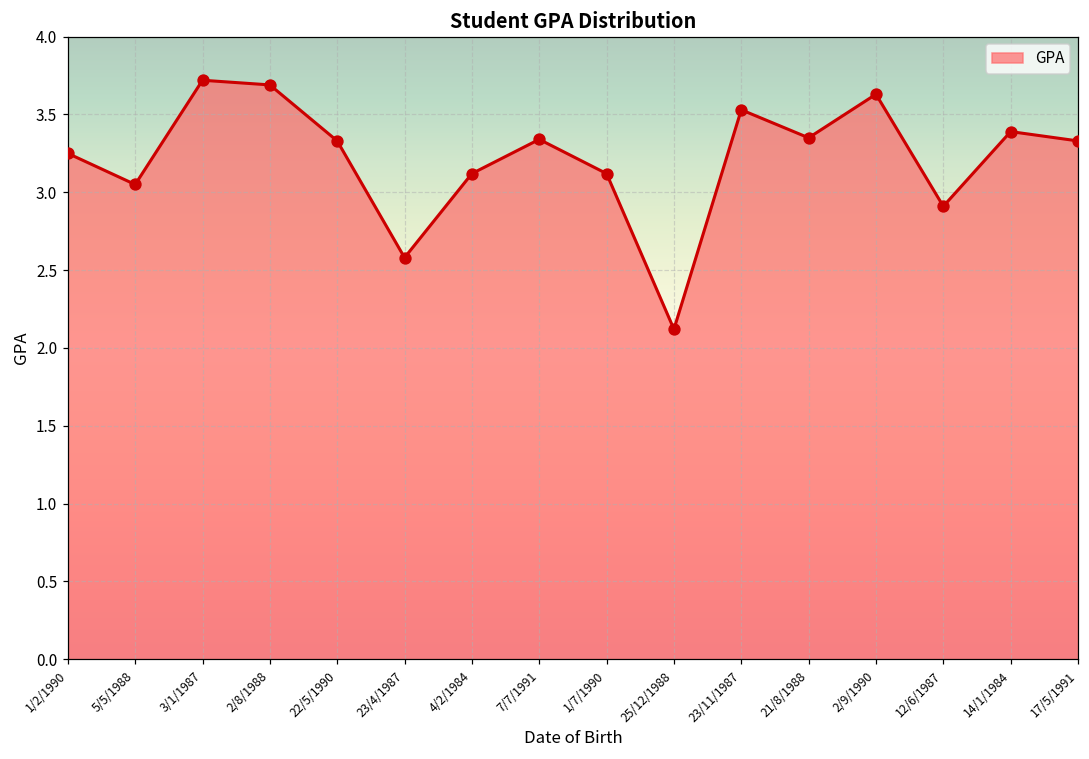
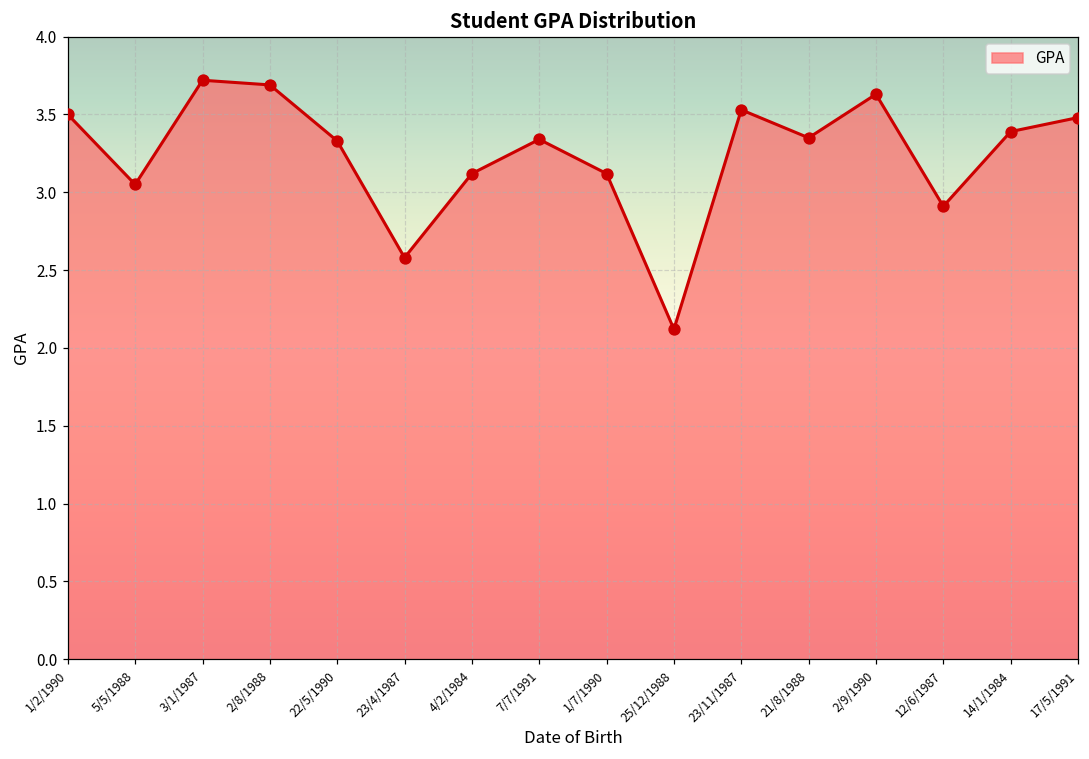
  {
-   "1/2/1990": 3.25,
+   "1/2/1990": 3.50,
    "5/5/1988": 3.05,
    "3/1/1987": 3.72,
    "2/8/1988": 3.69,
    "22/5/1990": 3.33,
    "23/4/1987": 2.58,
    "4/2/1984": 3.12,
    "7/7/1991": 3.34,
    "1/7/1990": 3.12,
    "25/12/1988": 2.12,
    "23/11/1987": 3.53,
    "21/8/1988": 3.35,
    "2/9/1990": 3.63,
    "12/6/1987": 2.91,
    "14/1/1984": 3.39,
-   "17/5/1991": 3.33
+   "17/5/1991": 3.48
  }
